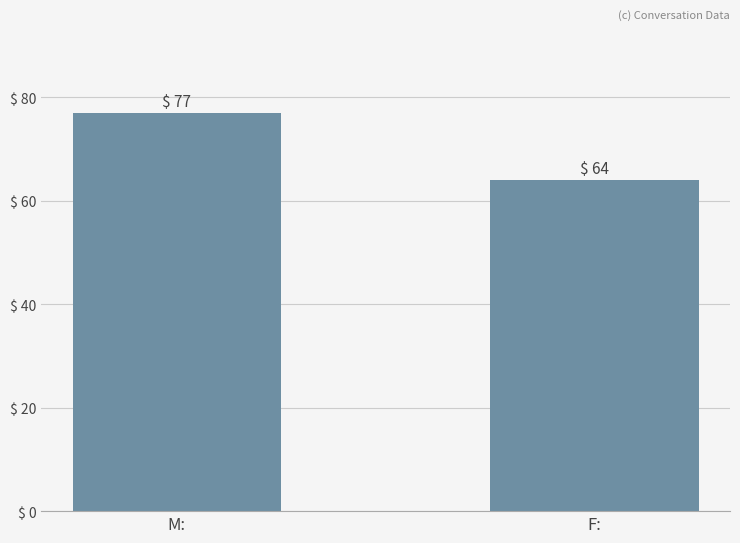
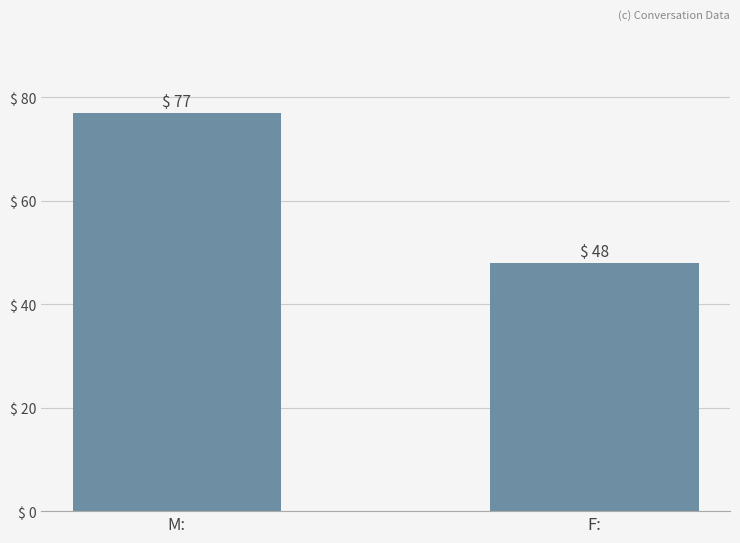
  {
    "M:": 77,
-   "F:": 64
+   "F:": 48
  }
